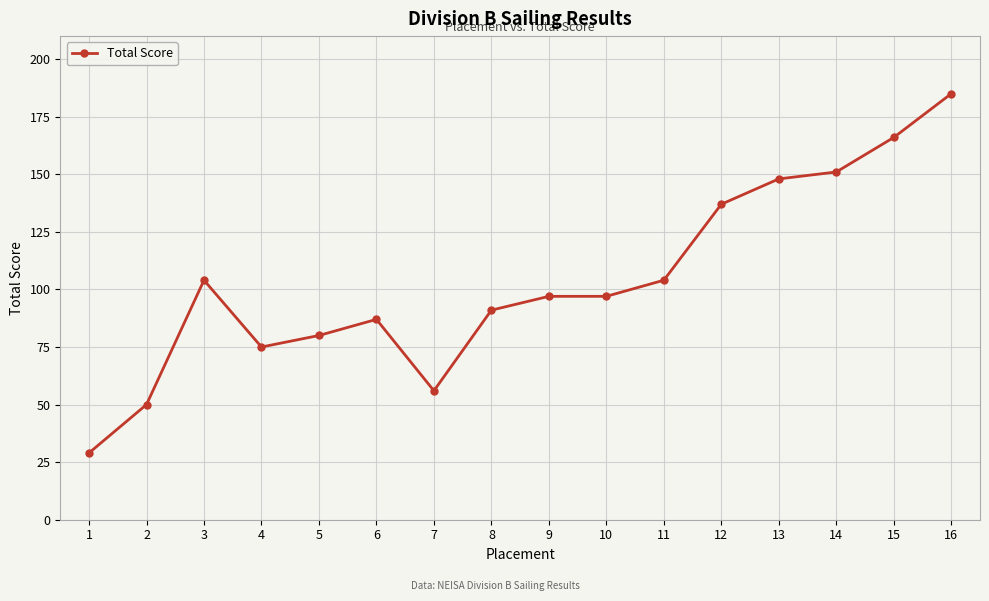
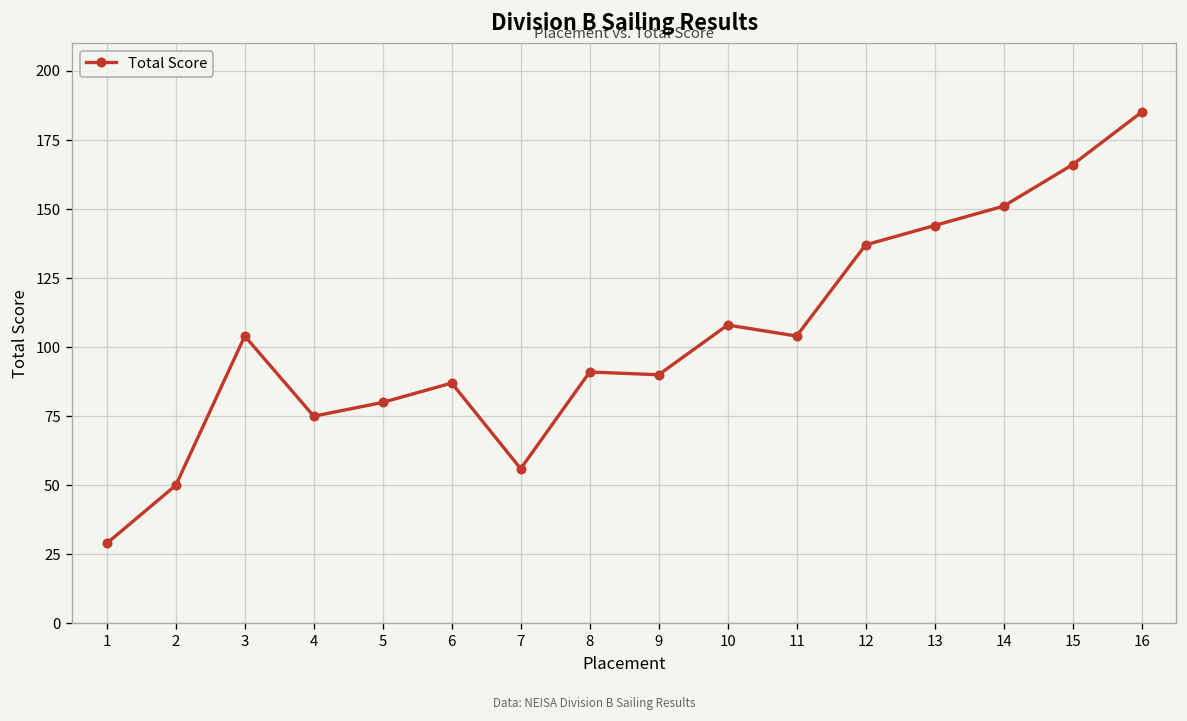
  {
    "1": 29,
    "2": 50,
    "3": 104,
    "4": 75,
    "5": 80,
    "6": 87,
    "7": 56,
    "8": 91,
-   "9": 97,
-   "10": 97,
+   "9": 90,
+   "10": 108,
    "11": 104,
    "12": 137,
-   "13": 148,
+   "13": 144,
    "14": 151,
    "15": 166,
    "16": 185
  }
